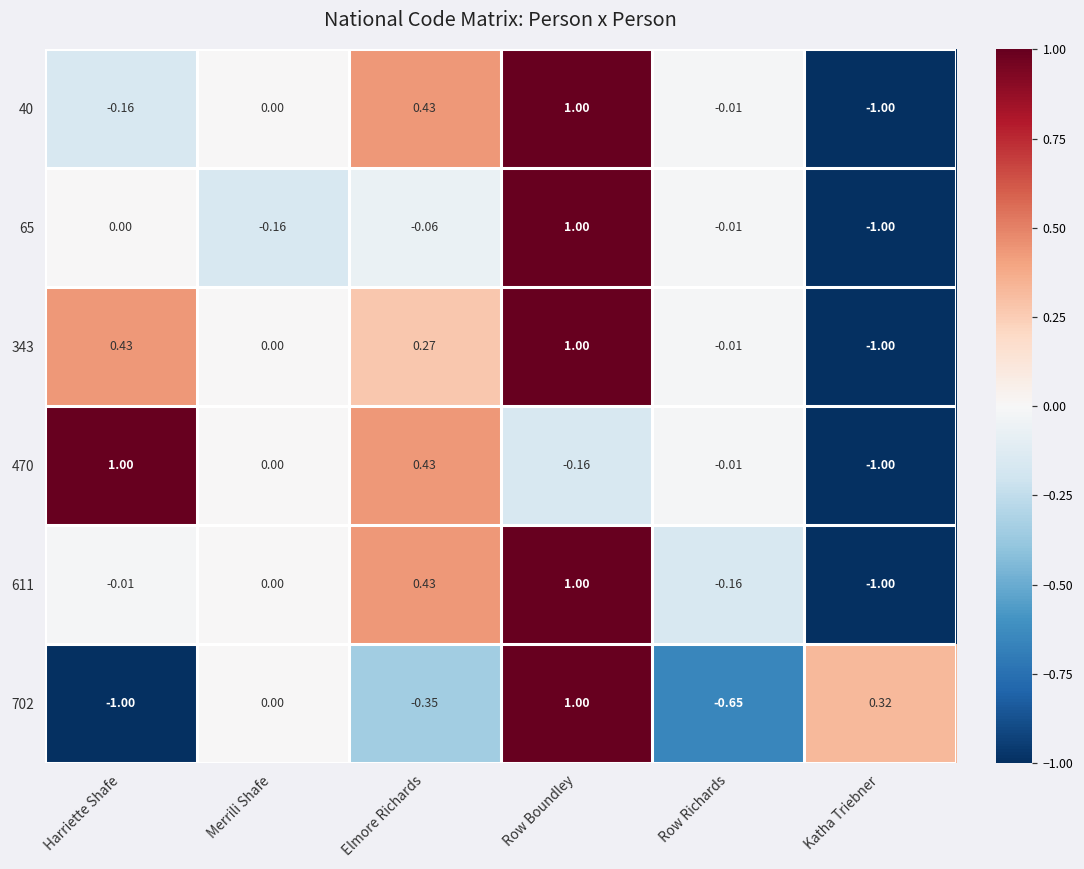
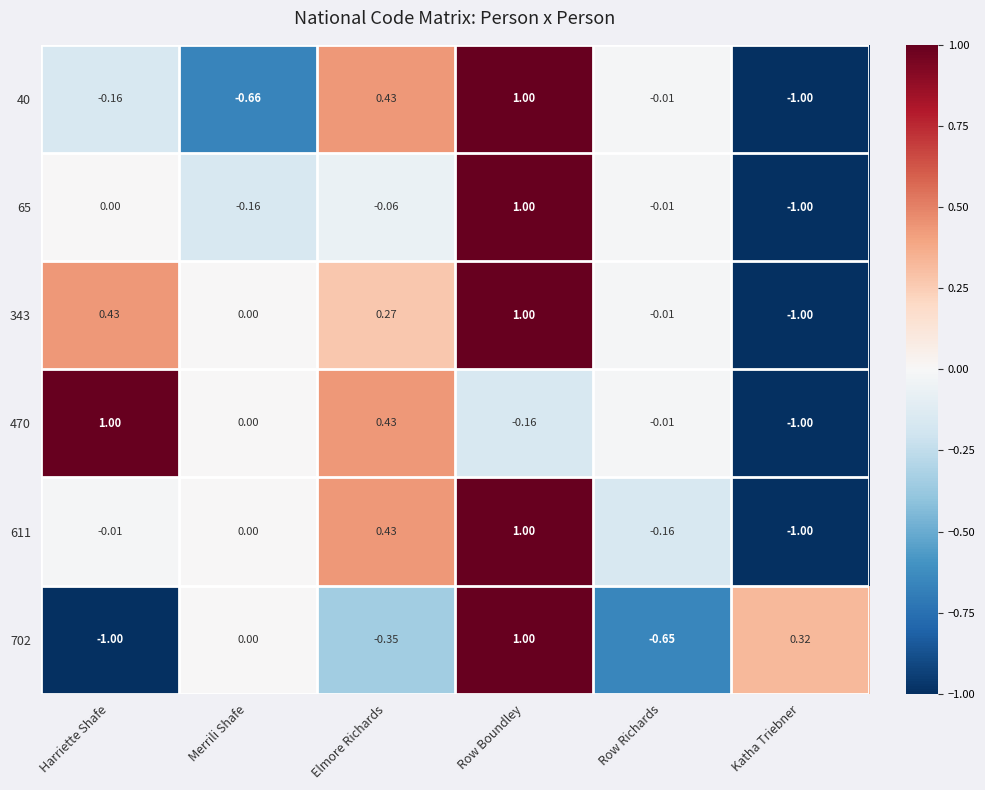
  {
    "40": {
      "Harriette Shafe": -0.16,
-     "Merrili Shafe": 0.00,
+     "Merrili Shafe": -0.66,
      "Elmore Richards": 0.43,
      "Row Boundley": 1.00,
      "Row Richards": -0.01,
      "Katha Triebner": -1.00
    },
    "65": {
      "Harriette Shafe": 0.00,
      "Merrili Shafe": -0.16,
      "Elmore Richards": -0.06,
      "Row Boundley": 1.00,
      "Row Richards": -0.01,
      "Katha Triebner": -1.00
    },
    "343": {
      "Harriette Shafe": 0.43,
      "Merrili Shafe": 0.00,
      "Elmore Richards": 0.27,
      "Row Boundley": 1.00,
      "Row Richards": -0.01,
      "Katha Triebner": -1.00
    },
    "470": {
      "Harriette Shafe": 1.00,
      "Merrili Shafe": 0.00,
      "Elmore Richards": 0.43,
      "Row Boundley": -0.16,
      "Row Richards": -0.01,
      "Katha Triebner": -1.00
    },
    "611": {
      "Harriette Shafe": -0.01,
      "Merrili Shafe": 0.00,
      "Elmore Richards": 0.43,
      "Row Boundley": 1.00,
      "Row Richards": -0.16,
      "Katha Triebner": -1.00
    },
    "702": {
      "Harriette Shafe": -1.00,
      "Merrili Shafe": 0.00,
      "Elmore Richards": -0.35,
      "Row Boundley": 1.00,
      "Row Richards": -0.65,
      "Katha Triebner": 0.32
    }
  }
